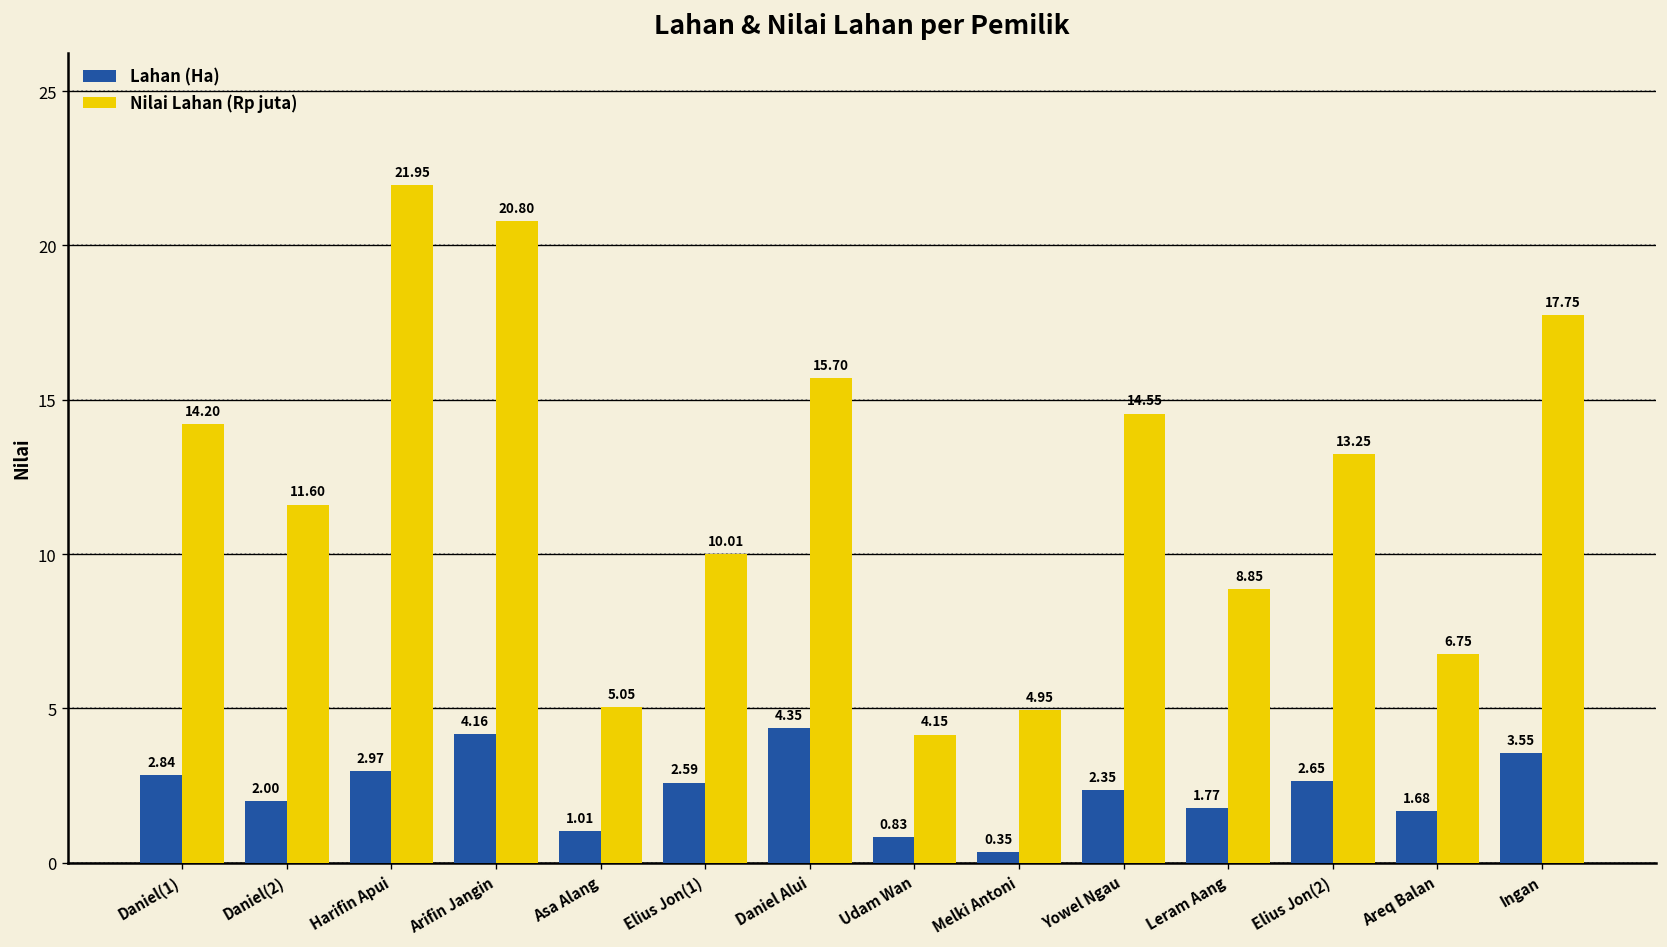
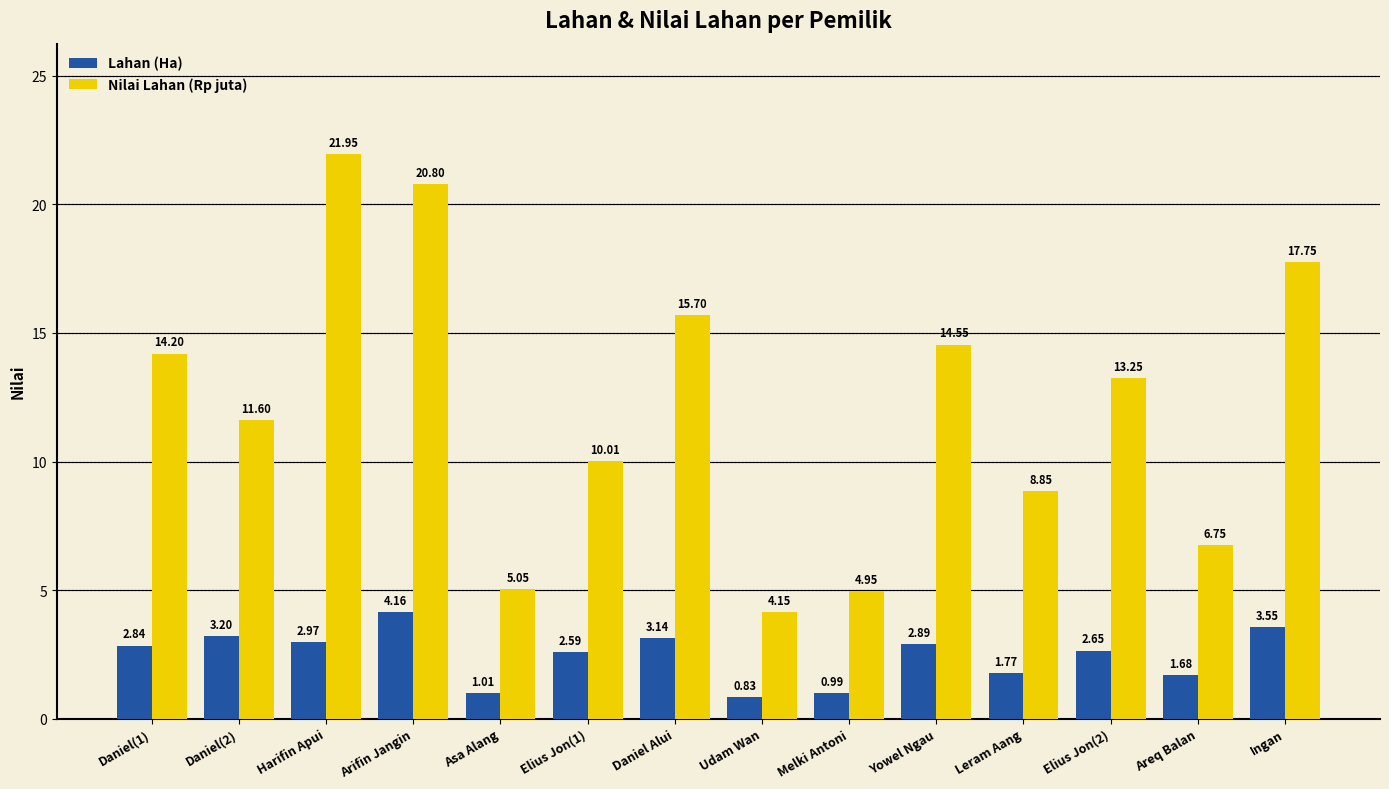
  {
    "Lahan (Ha)": {
      "Daniel(1)": 2.84,
-     "Daniel(2)": 2.00,
+     "Daniel(2)": 3.20,
      "Harifin Apui": 2.97,
      "Arifin Jangin": 4.16,
      "Asa Alang": 1.01,
      "Elius Jon(1)": 2.59,
-     "Daniel Alui": 4.35,
+     "Daniel Alui": 3.14,
      "Udam Wan": 0.83,
-     "Melki Antoni": 0.35,
-     "Yowel Ngau": 2.35,
+     "Melki Antoni": 0.99,
+     "Yowel Ngau": 2.89,
      "Leram Aang": 1.77,
      "Elius Jon(2)": 2.65,
      "Areq Balan": 1.68,
      "Ingan": 3.55
    },
    "Nilai Lahan (Rp juta)": {
      "Daniel(1)": 14.20,
      "Daniel(2)": 11.60,
      "Harifin Apui": 21.95,
      "Arifin Jangin": 20.80,
      "Asa Alang": 5.05,
      "Elius Jon(1)": 10.01,
      "Daniel Alui": 15.70,
      "Udam Wan": 4.15,
      "Melki Antoni": 4.95,
      "Yowel Ngau": 14.55,
      "Leram Aang": 8.85,
      "Elius Jon(2)": 13.25,
      "Areq Balan": 6.75,
      "Ingan": 17.75
    }
  }
